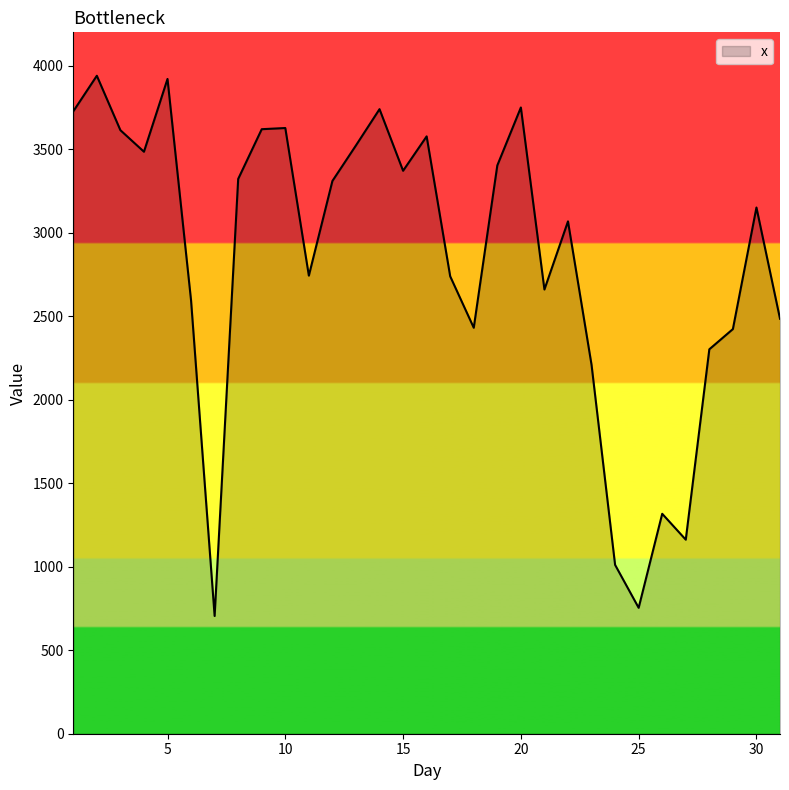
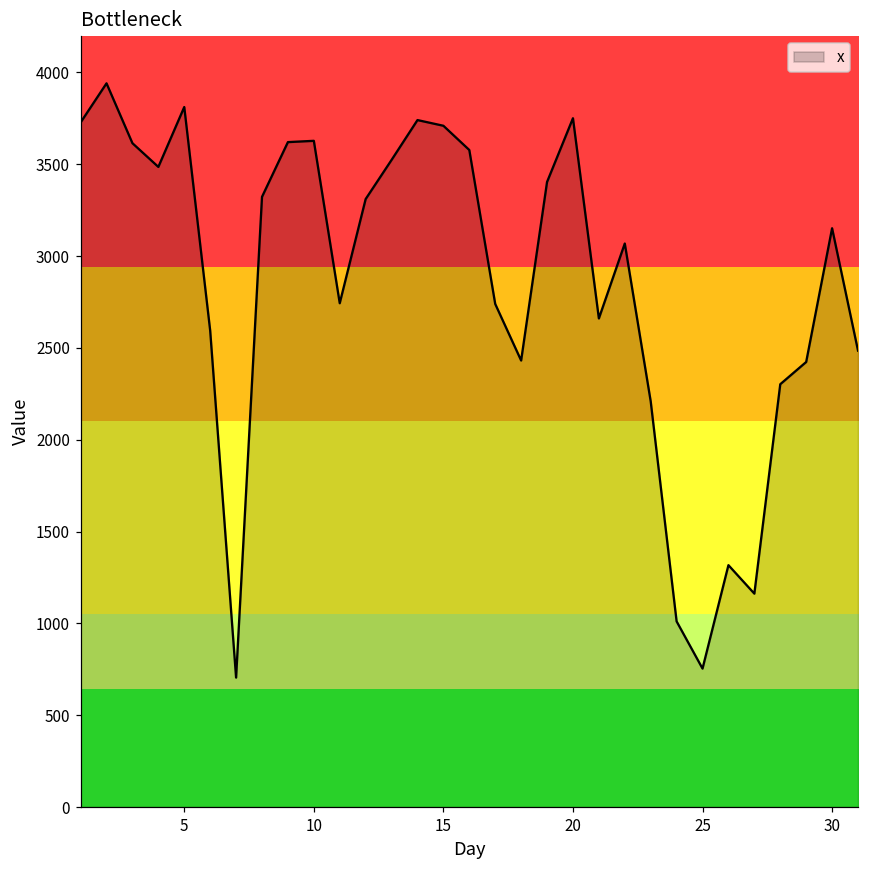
  {
-   "5": 3920,
+   "5": 3810,
    "10": 3630,
-   "15": 3370,
+   "15": 3710,
    "20": 3750,
    "25": 750,
    "30": 3150
  }
